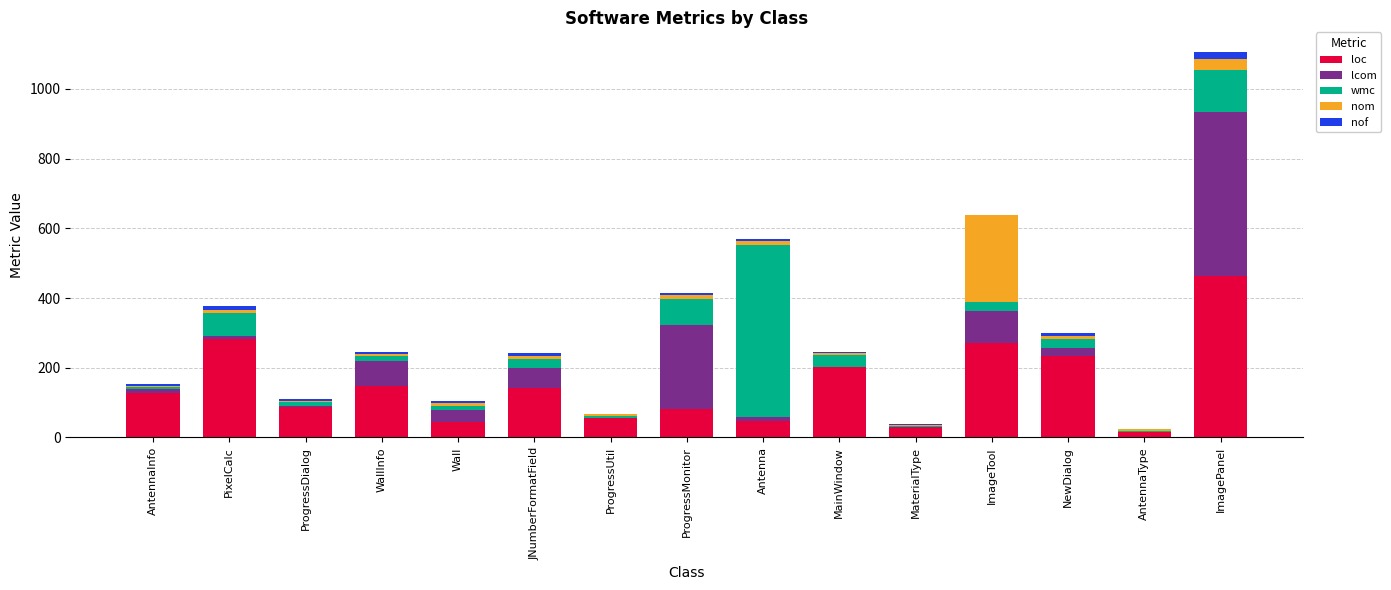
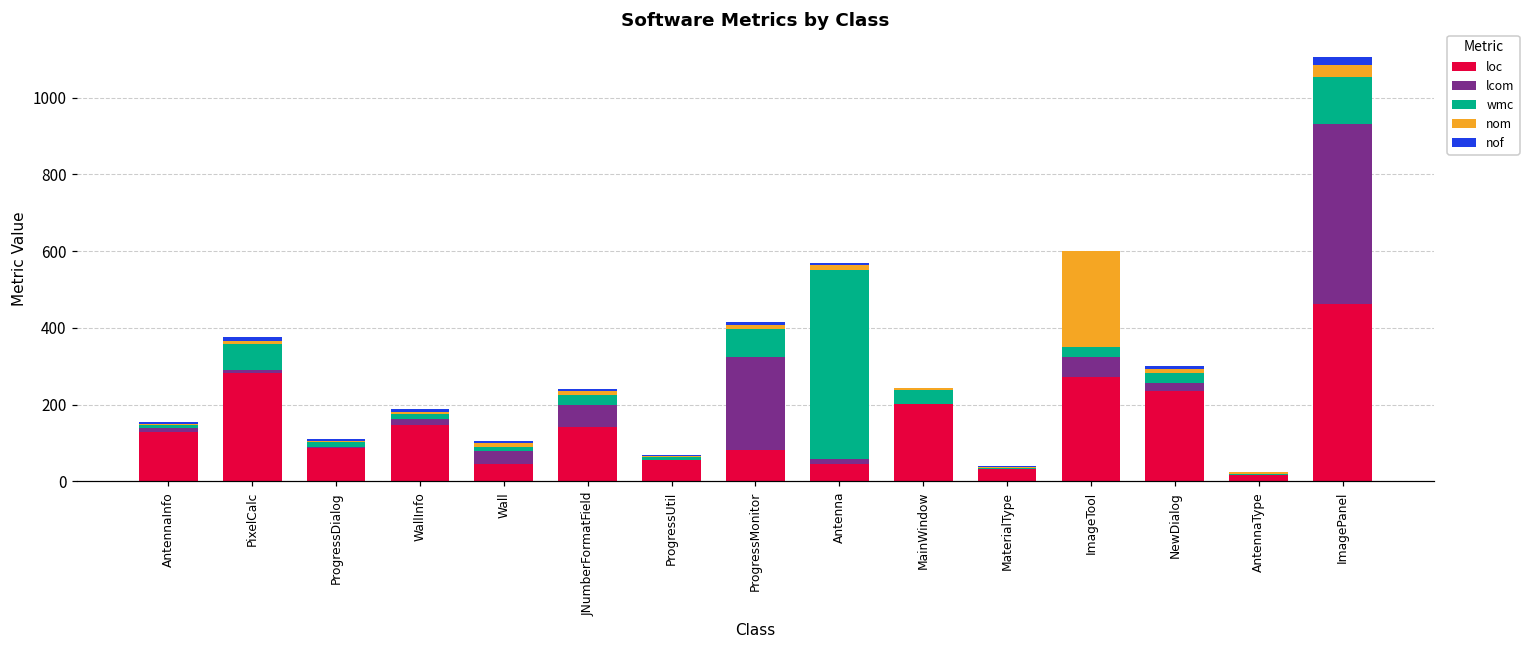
  {
    "loc": {
      "AntennaInfo": 130,
      "PixelCalc": 280,
      "ProgressDialog": 90,
      "WallInfo": 150,
      "Wall": 40,
      "JNumberFormatField": 140,
      "ProgressUtil": 60,
      "ProgressMonitor": 80,
      "Antenna": 50,
      "MainWindow": 200,
      "MaterialType": 30,
      "ImageTool": 270,
      "NewDialog": 240,
      "AntennaType": 20,
      "ImagePanel": 460
    },
    "lcom": {
      "AntennaInfo": 10,
-     "WallInfo": 70,
+     "WallInfo": 10,
      "Wall": 40,
      "JNumberFormatField": 60,
      "ProgressUtil": 0,
      "ProgressMonitor": 240,
      "Antenna": 10,
      "MainWindow": 0,
      "MaterialType": 0,
-     "ImageTool": 90,
+     "ImageTool": 50,
      "NewDialog": 20,
      "AntennaType": 0,
      "ImagePanel": 470
    },
    "wmc": {
      "PixelCalc": 70,
      "ProgressDialog": 10,
      "WallInfo": 20,
      "Wall": 10,
      "JNumberFormatField": 30,
      "ProgressMonitor": 70,
      "Antenna": 490,
      "MainWindow": 40,
      "ImageTool": 30,
      "NewDialog": 30,
      "ImagePanel": 120
    },
    "nom": {
      "Wall": 10,
      "JNumberFormatField": 10,
      "ProgressMonitor": 10,
      "Antenna": 10,
      "ImageTool": 250,
      "NewDialog": 10,
      "ImagePanel": 30
    },
    "nof": {
      "PixelCalc": 10,
      "ImageTool": 0,
      "NewDialog": 10,
      "ImagePanel": 20
    }
  }
